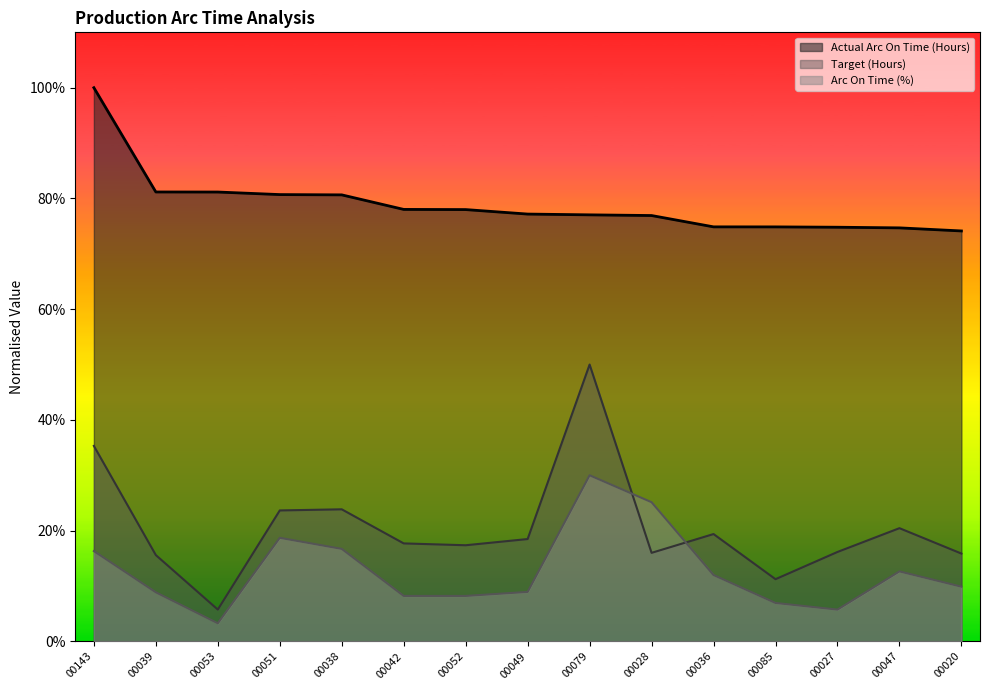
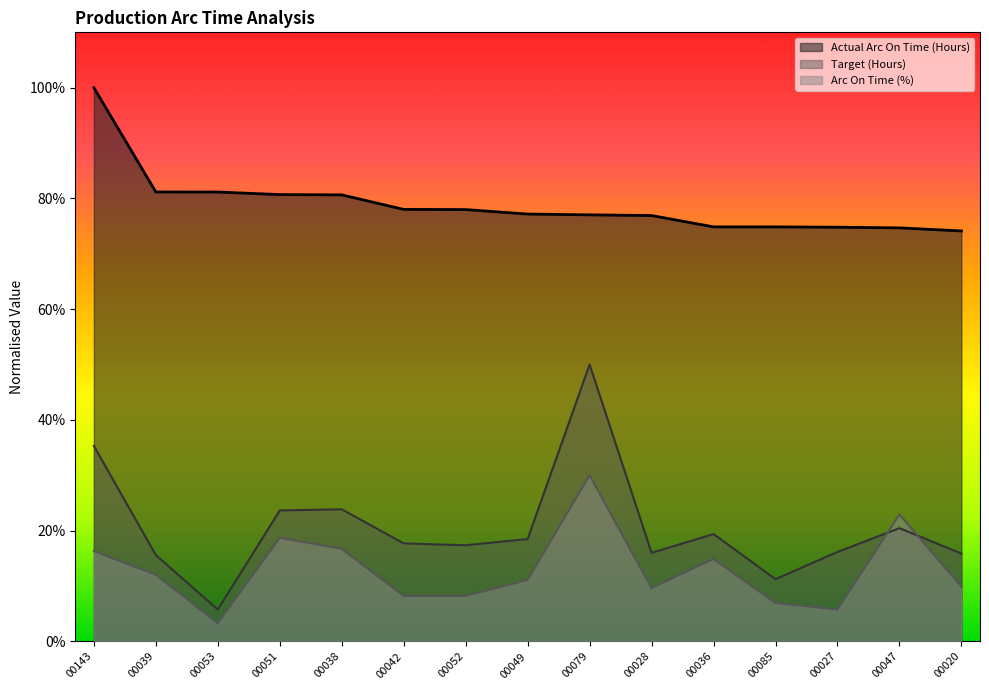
  {
    "Arc On Time (%)": {
      "00143": "16%",
-     "00039": "9%",
+     "00039": "12%",
      "00053": "3%",
      "00051": "19%",
      "00038": "17%",
      "00042": "8%",
      "00052": "8%",
-     "00049": "9%",
+     "00049": "11%",
      "00079": "30%",
-     "00028": "25%",
-     "00036": "12%",
+     "00028": "10%",
+     "00036": "15%",
      "00085": "7%",
      "00027": "6%",
-     "00047": "13%",
+     "00047": "23%",
      "00020": "10%"
    }
  }
